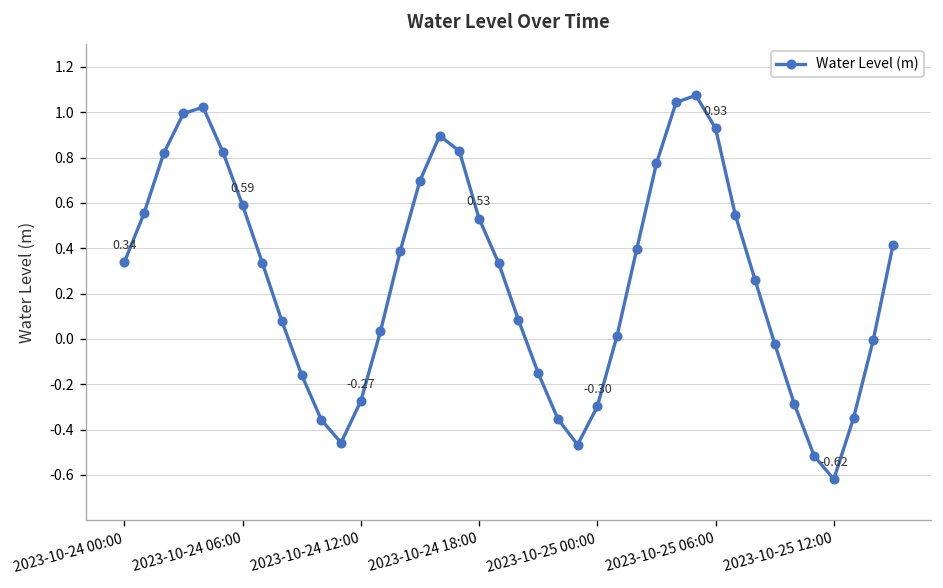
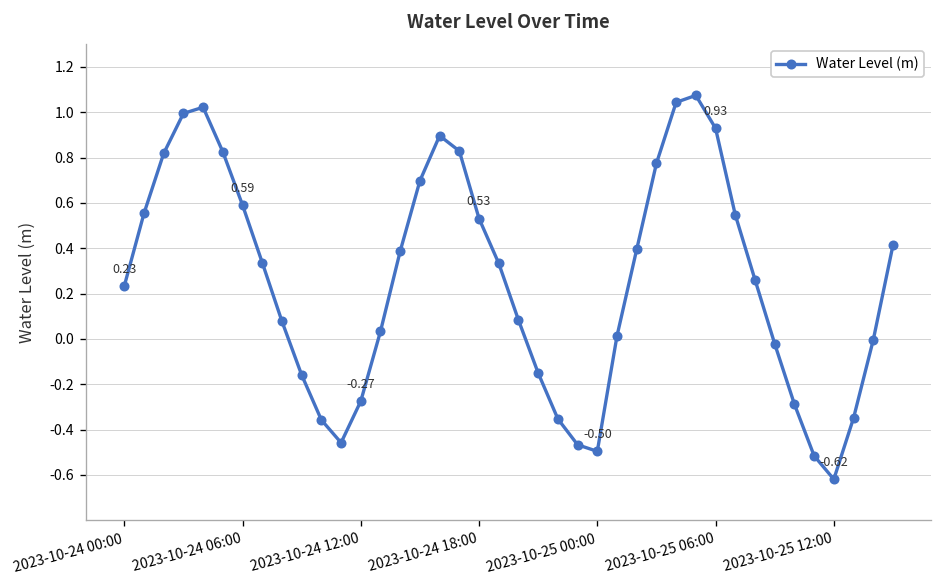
  {
-   "2023-10-24 00:00": 0.34,
+   "2023-10-24 00:00": 0.23,
    "2023-10-24 06:00": 0.59,
    "2023-10-24 12:00": -0.27,
    "2023-10-24 18:00": 0.53,
-   "2023-10-25 00:00": -0.30,
+   "2023-10-25 00:00": -0.50,
    "2023-10-25 06:00": 0.93,
    "2023-10-25 12:00": -0.62
  }
